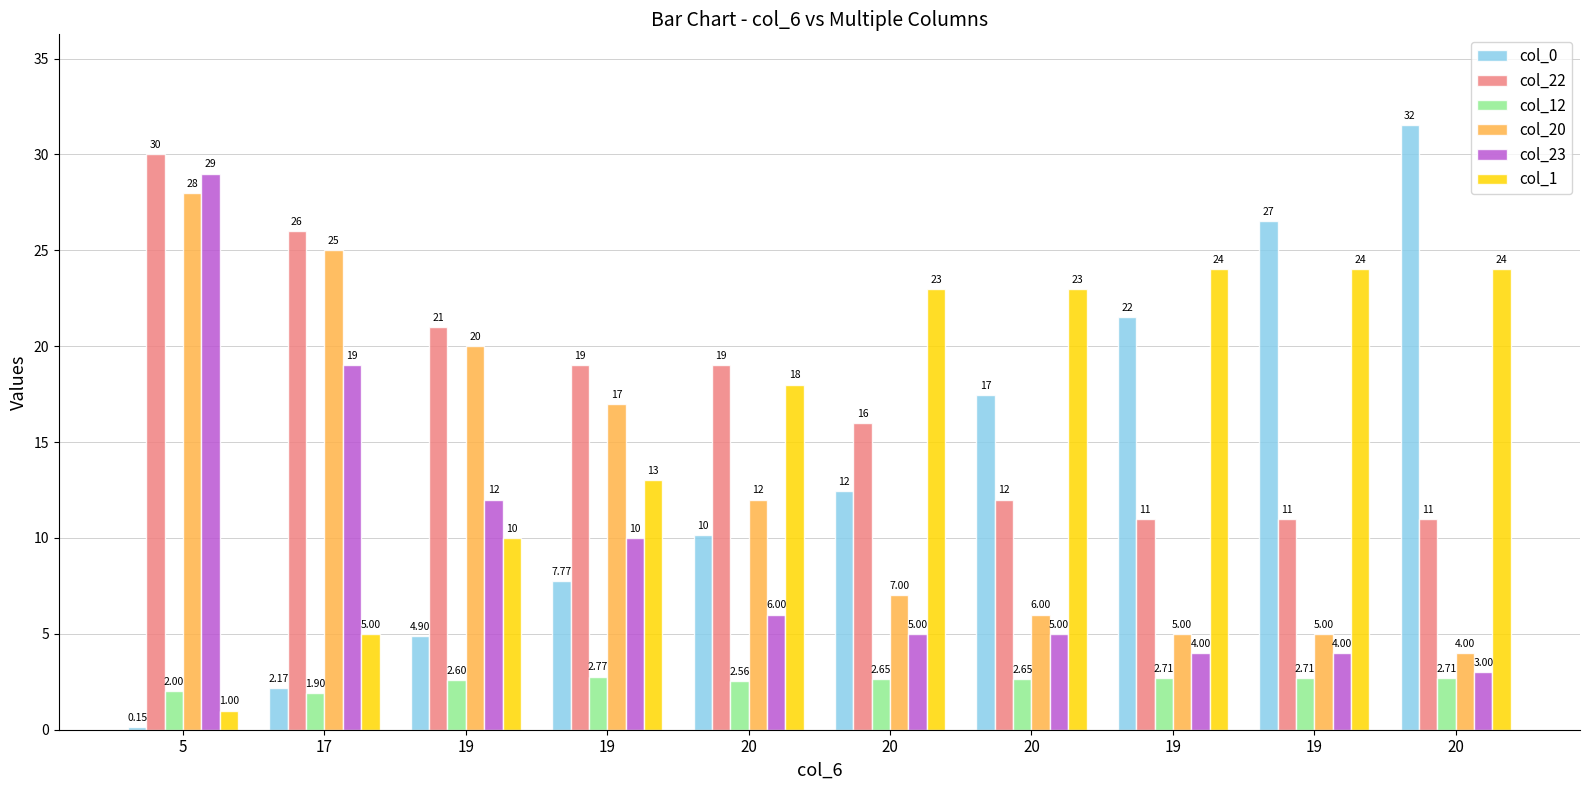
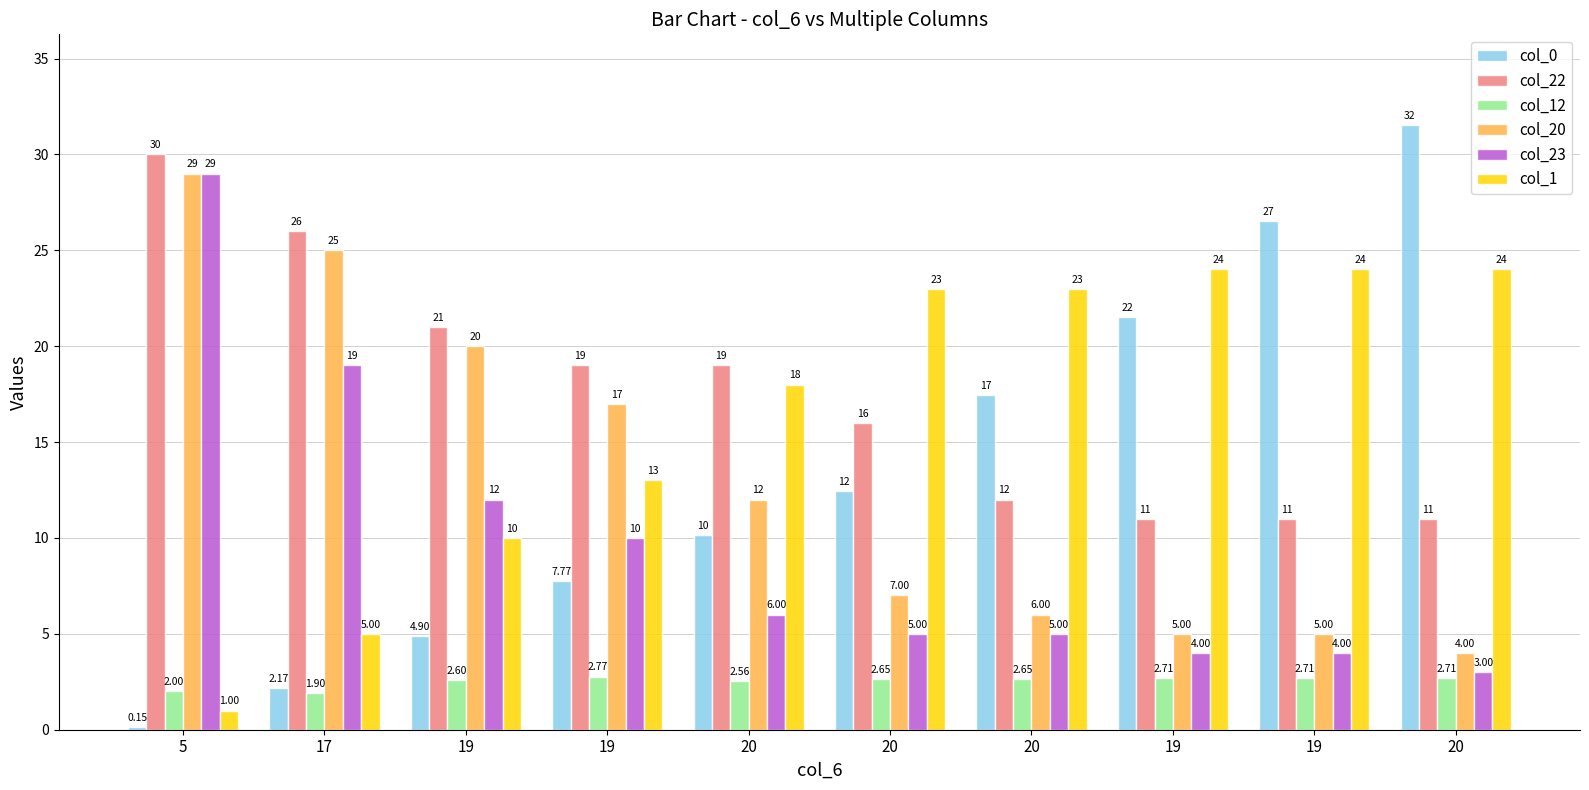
  {
    "col_0": {
      "5": 0.15,
      "17": 2.17
    },
    "col_22": {
      "5": 30,
      "17": 26
    },
    "col_12": {
      "5": 2.00,
      "17": 1.90
    },
    "col_20": {
-     "5": 28,
+     "5": 29,
      "17": 25
    },
    "col_23": {
      "5": 29,
      "17": 19
    },
    "col_1": {
      "5": 1.00,
      "17": 5.00
    }
  }
